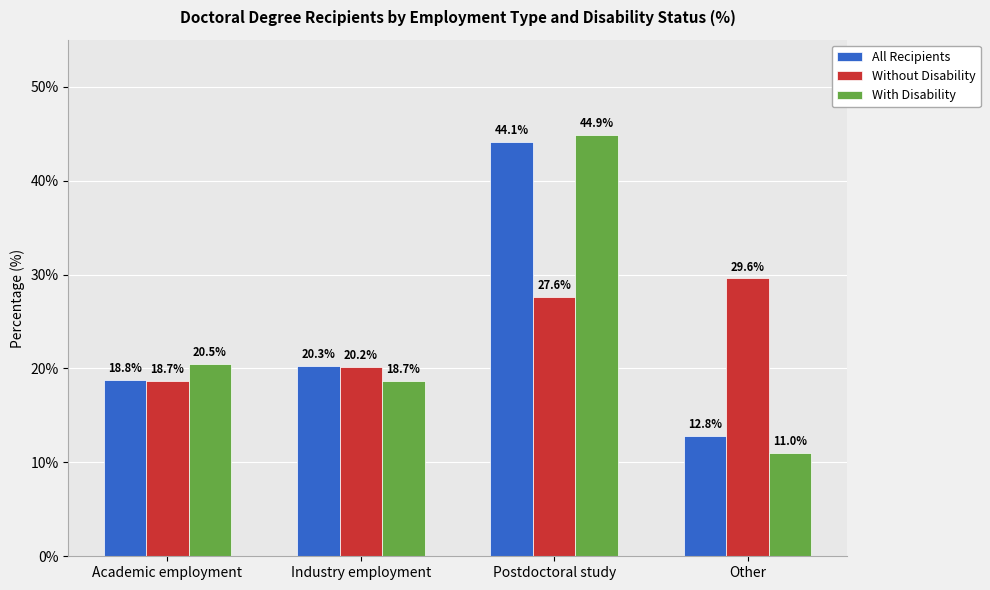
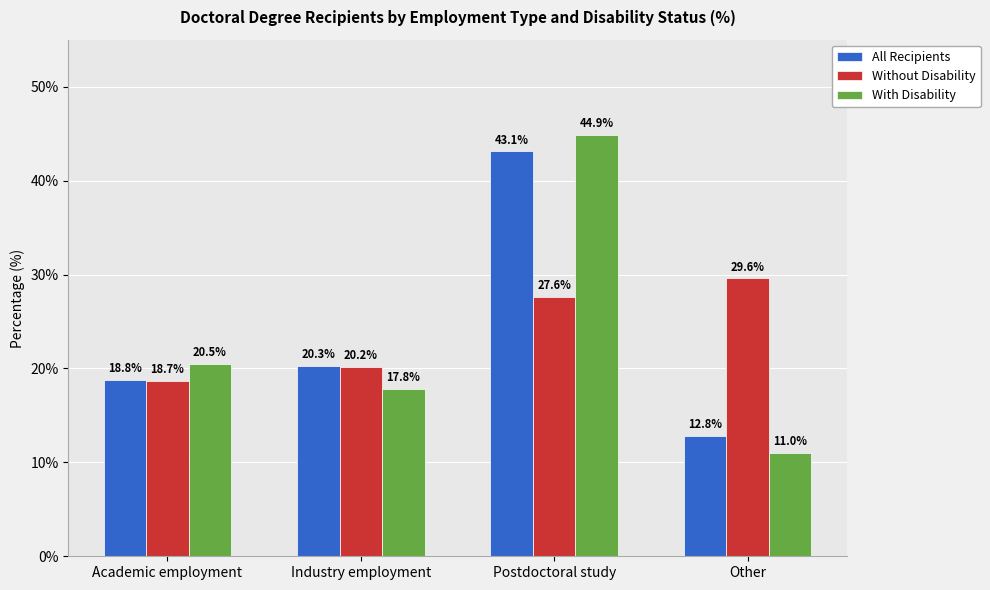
  {
    "All Recipients": {
      "Academic employment": "18.8%",
      "Industry employment": "20.3%",
-     "Postdoctoral study": "44.1%",
+     "Postdoctoral study": "43.1%",
      "Other": "12.8%"
    },
    "Without Disability": {
      "Academic employment": "18.7%",
      "Industry employment": "20.2%",
      "Postdoctoral study": "27.6%",
      "Other": "29.6%"
    },
    "With Disability": {
      "Academic employment": "20.5%",
-     "Industry employment": "18.7%",
+     "Industry employment": "17.8%",
      "Postdoctoral study": "44.9%",
      "Other": "11.0%"
    }
  }
